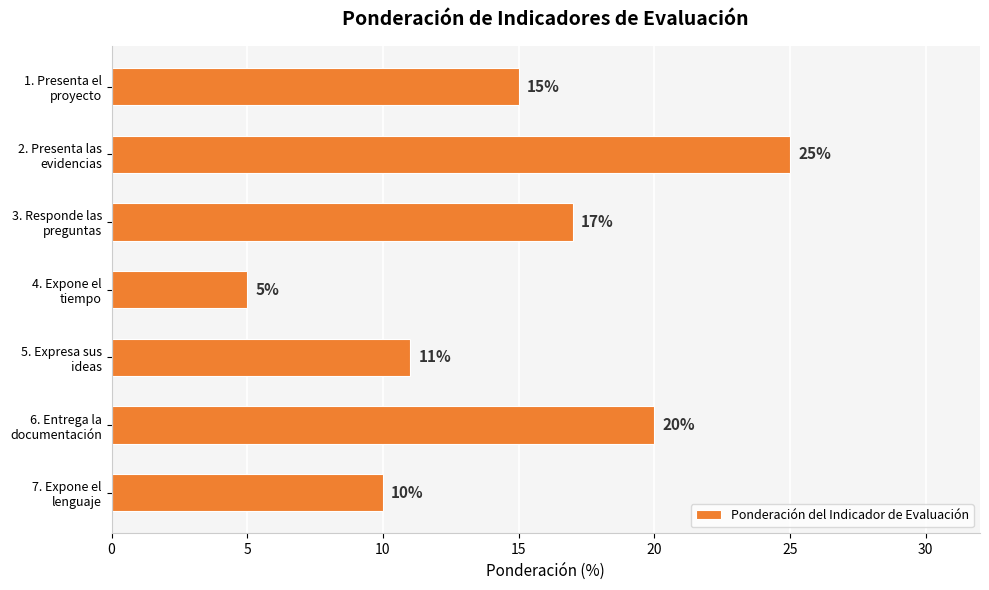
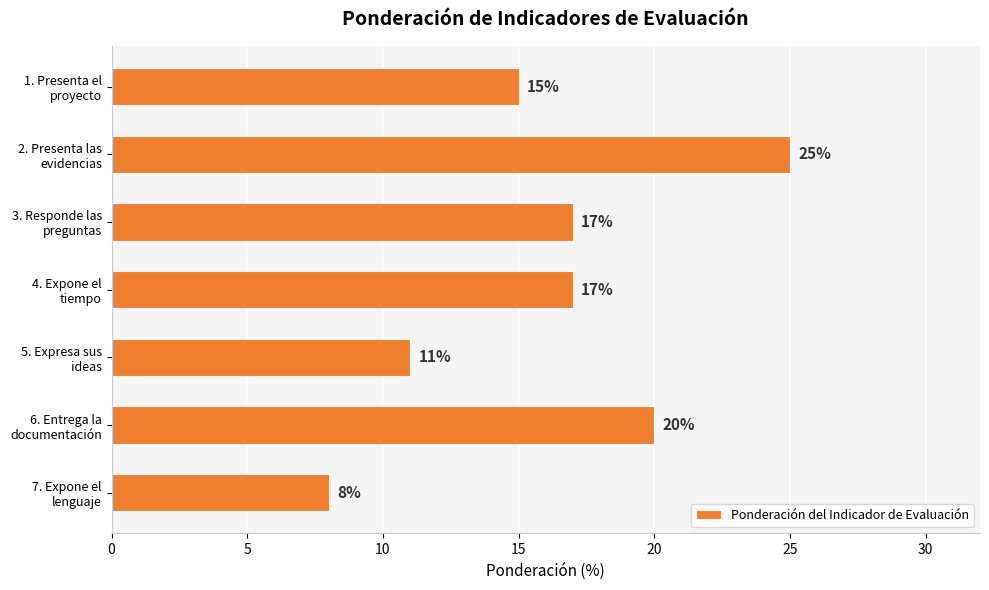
  {
    "1. Presenta el proyecto": "15%",
    "2. Presenta las evidencias": "25%",
    "3. Responde las preguntas": "17%",
-   "4. Expone el tiempo": "5%",
+   "4. Expone el tiempo": "17%",
    "5. Expresa sus ideas": "11%",
    "6. Entrega la documentación": "20%",
-   "7. Expone el lenguaje": "10%"
+   "7. Expone el lenguaje": "8%"
  }
